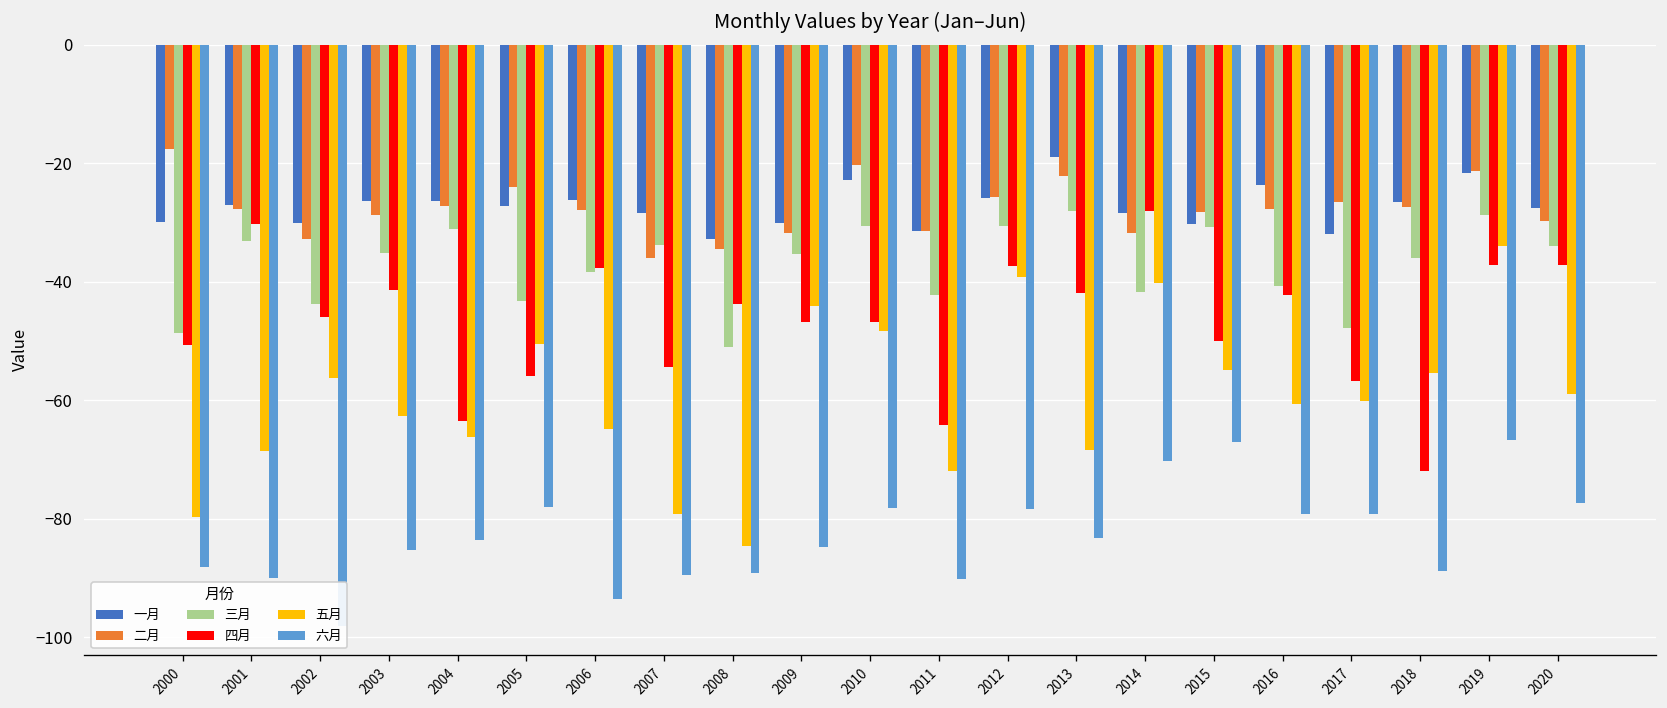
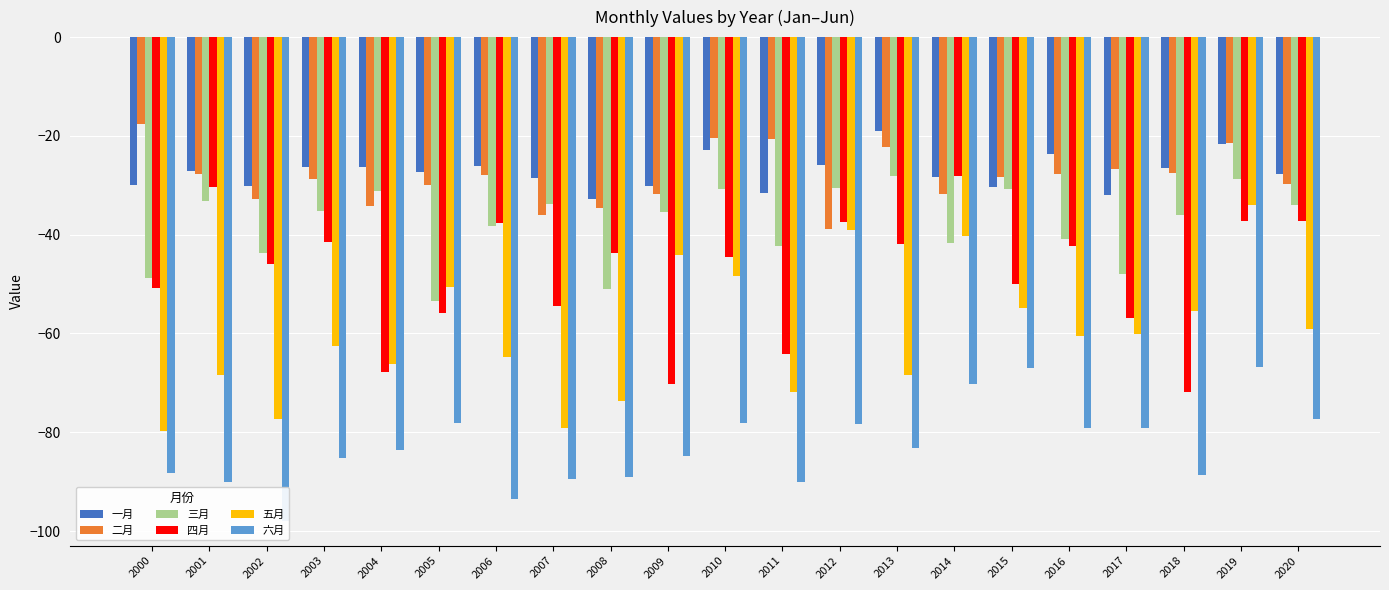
  {
    "二月": {
      "2000": -18,
      "2001": -28,
      "2002": -33,
      "2003": -29,
-     "2004": -27,
-     "2005": -24,
+     "2004": -34,
+     "2005": -30,
      "2006": -28,
      "2007": -36,
      "2008": -35,
      "2009": -32,
      "2010": -20,
-     "2011": -31,
-     "2012": -26,
+     "2011": -21,
+     "2012": -39,
      "2013": -22,
      "2014": -32,
      "2015": -28,
      "2016": -28,
      "2017": -27,
      "2018": -27,
      "2019": -21,
      "2020": -30
    },
    "三月": {
      "2000": -49,
      "2001": -33,
      "2002": -44,
      "2003": -35,
      "2004": -31,
-     "2005": -43,
+     "2005": -53,
      "2006": -38,
      "2007": -34,
      "2008": -51,
      "2009": -35,
      "2010": -31,
      "2011": -42,
      "2012": -31,
      "2013": -28,
      "2014": -42,
      "2015": -31,
      "2016": -41,
      "2017": -48,
      "2018": -36,
      "2019": -29,
      "2020": -34
    },
    "四月": {
      "2000": -51,
      "2001": -30,
      "2002": -46,
      "2003": -41,
-     "2004": -63,
+     "2004": -68,
      "2005": -56,
      "2006": -38,
      "2007": -54,
      "2008": -44,
-     "2009": -47,
-     "2010": -47,
+     "2009": -70,
+     "2010": -44,
      "2011": -64,
      "2012": -37,
      "2013": -42,
      "2014": -28,
      "2015": -50,
      "2016": -42,
      "2017": -57,
      "2018": -72,
      "2019": -37,
      "2020": -37
    },
    "五月": {
      "2000": -80,
      "2001": -69,
-     "2002": -56,
+     "2002": -77,
      "2003": -63,
      "2004": -66,
      "2005": -51,
      "2006": -65,
      "2007": -79,
-     "2008": -85,
+     "2008": -74,
      "2009": -44,
      "2010": -48,
      "2011": -72,
      "2012": -39,
      "2013": -68,
      "2014": -40,
      "2015": -55,
      "2016": -61,
      "2017": -60,
      "2018": -55,
      "2019": -34,
      "2020": -59
    }
  }
